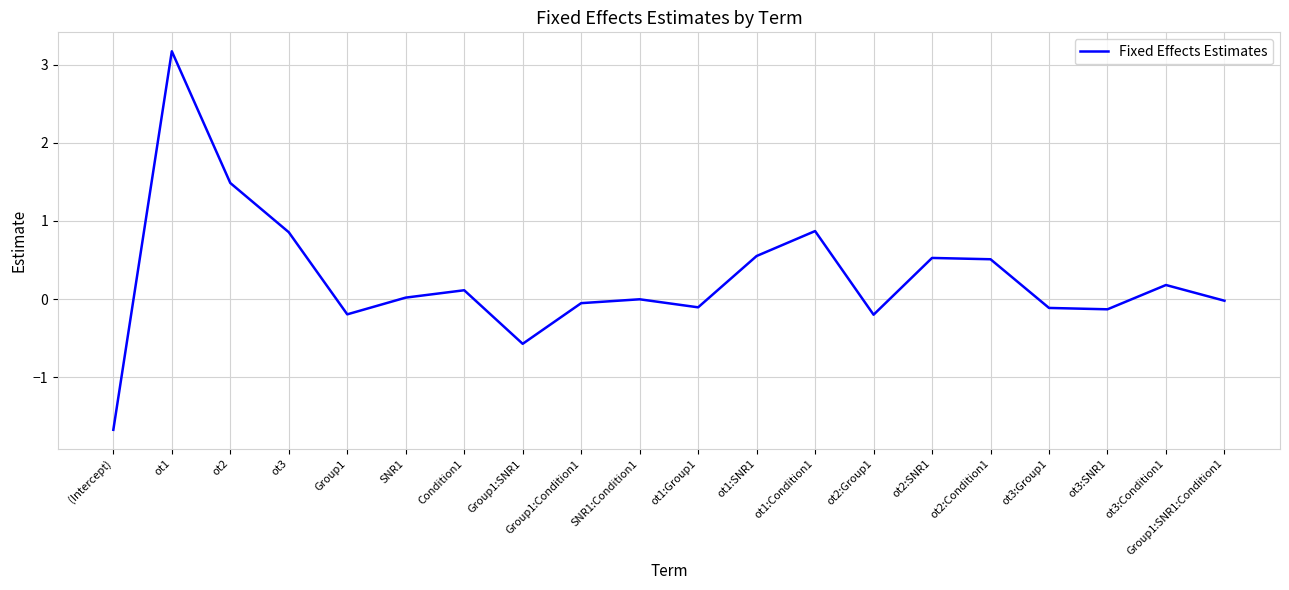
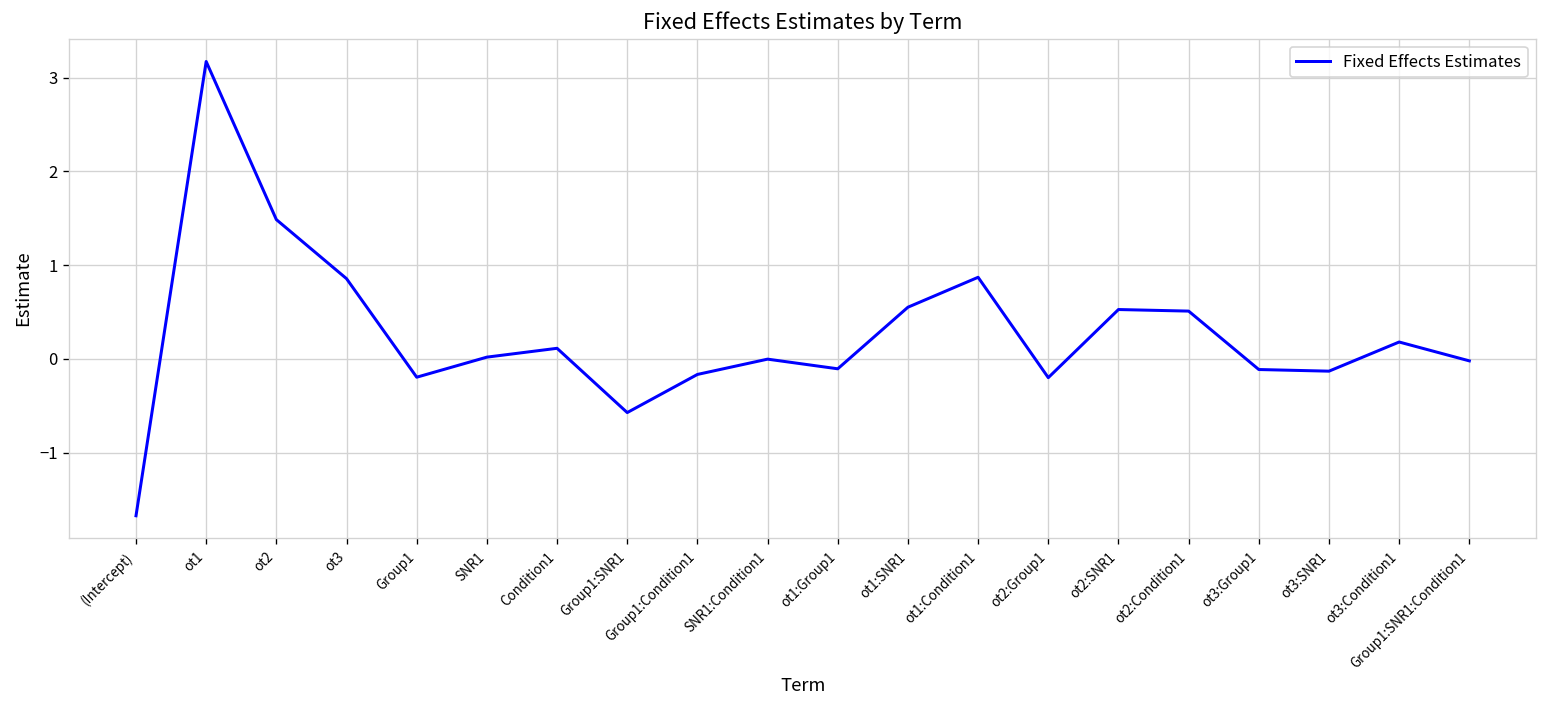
  {
    "(Intercept)": -1.7,
    "ot1": 3.2,
    "ot2": 1.5,
    "ot3": 0.9,
    "Group1": -0.2,
    "SNR1": 0.0,
    "Condition1": 0.1,
    "Group1:SNR1": -0.6,
-   "Group1:Condition1": -0.1,
+   "Group1:Condition1": -0.2,
    "SNR1:Condition1": 0.0,
    "ot1:Group1": -0.1,
    "ot1:SNR1": 0.6,
    "ot1:Condition1": 0.9,
    "ot2:Group1": -0.2,
    "ot2:SNR1": 0.5,
    "ot2:Condition1": 0.5,
    "ot3:Group1": -0.1,
    "ot3:SNR1": -0.1,
    "ot3:Condition1": 0.2,
    "Group1:SNR1:Condition1": 0.0
  }
